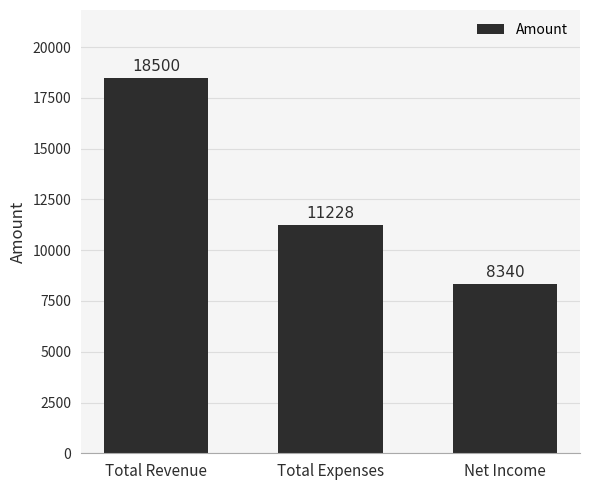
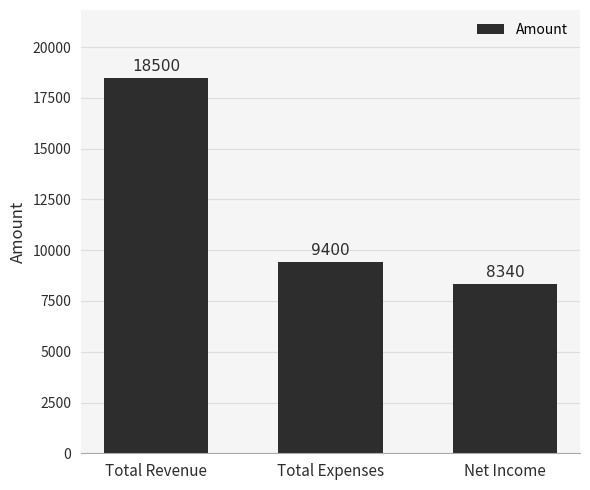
  {
    "Total Revenue": 18500,
-   "Total Expenses": 11228,
+   "Total Expenses": 9400,
    "Net Income": 8340
  }
